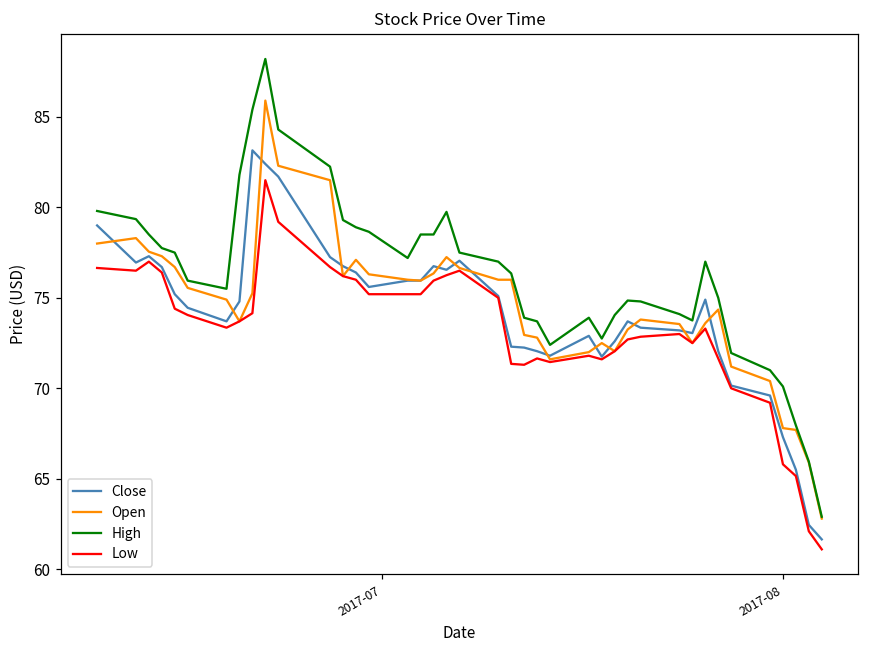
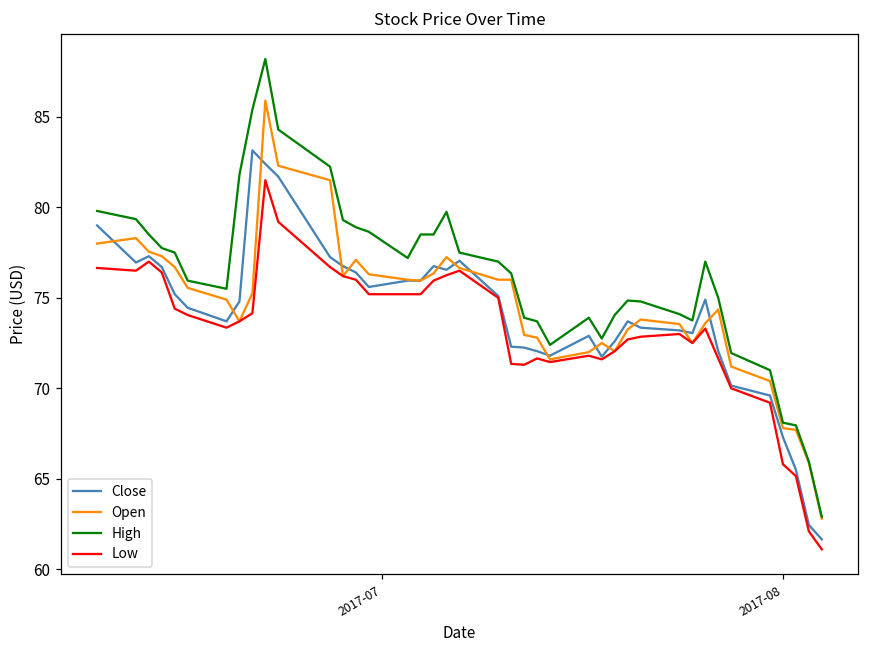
  {
    "Close": {
      "2017-08": 67.3
    },
    "Open": {
      "2017-08": 67.8
    },
    "High": {
-     "2017-08": 70.1
+     "2017-08": 68.1
    },
    "Low": {
      "2017-08": 65.8
    }
  }
